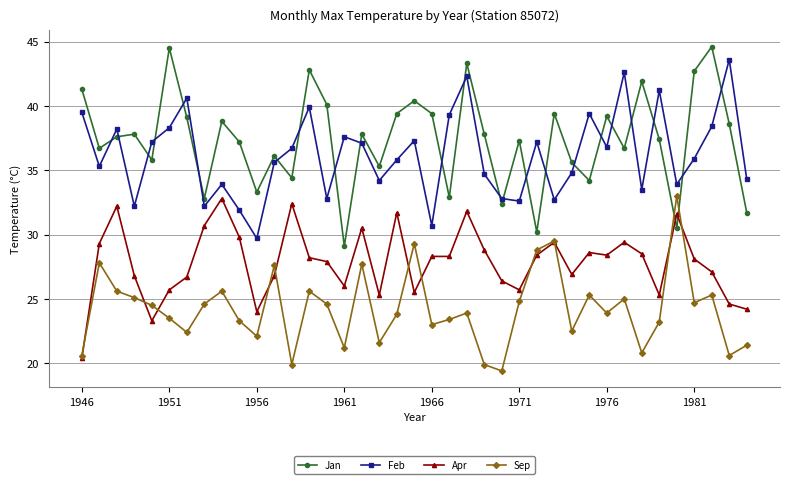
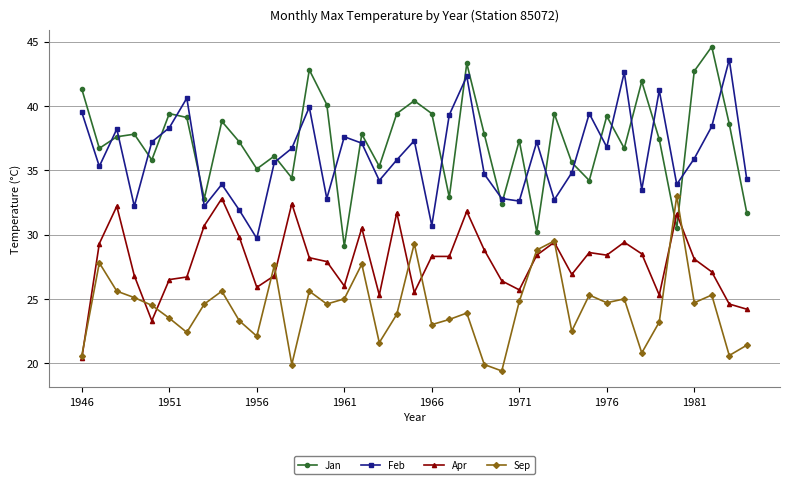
  {
    "Jan": {
      "1946": 41.3,
-     "1951": 44.5,
-     "1956": 33.3,
+     "1951": 39.4,
+     "1956": 35.1,
      "1961": 29.1,
      "1966": 39.4,
      "1971": 37.3,
      "1976": 39.2,
      "1981": 42.7
    },
    "Feb": {
      "1946": 39.5,
      "1951": 38.3,
      "1956": 29.7,
      "1961": 37.6,
      "1966": 30.7,
      "1971": 32.6,
      "1976": 36.8,
      "1981": 35.9
    },
    "Apr": {
      "1946": 20.4,
-     "1951": 25.7,
-     "1956": 24.0,
+     "1951": 26.5,
+     "1956": 25.9,
      "1961": 26.0,
      "1966": 28.3,
      "1971": 25.7,
      "1976": 28.4,
      "1981": 28.1
    },
    "Sep": {
      "1946": 20.6,
      "1951": 23.5,
      "1956": 22.1,
-     "1961": 21.2,
+     "1961": 25.0,
      "1966": 23.0,
      "1971": 24.8,
-     "1976": 23.9,
+     "1976": 24.7,
      "1981": 24.7
    }
  }
